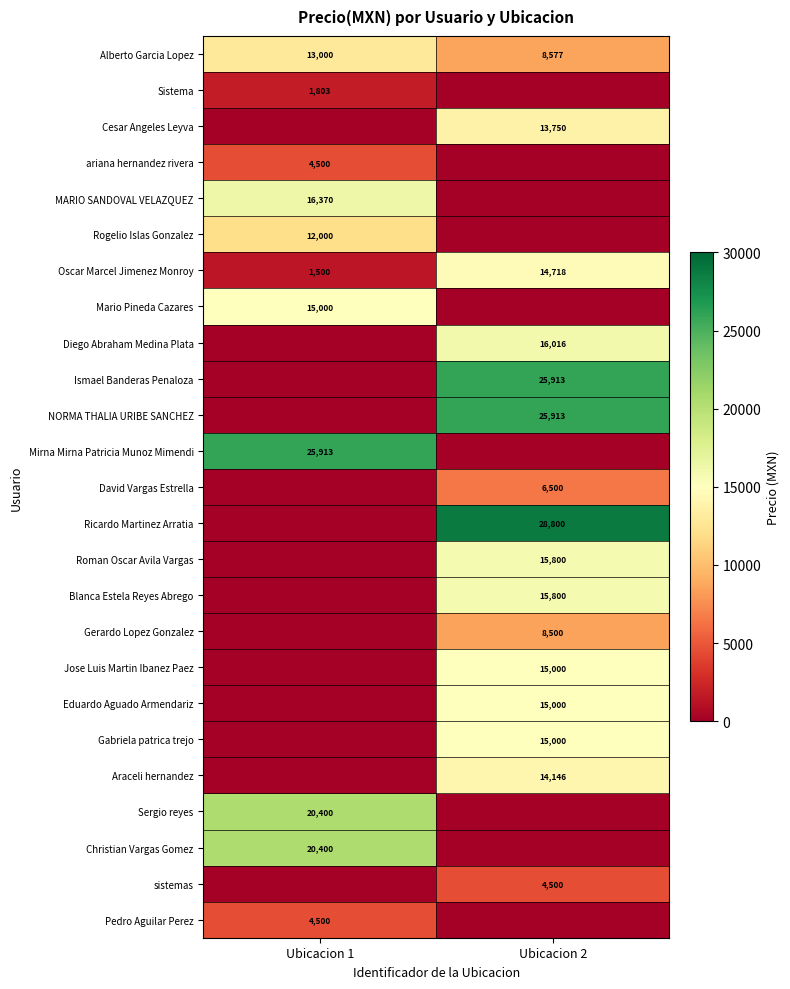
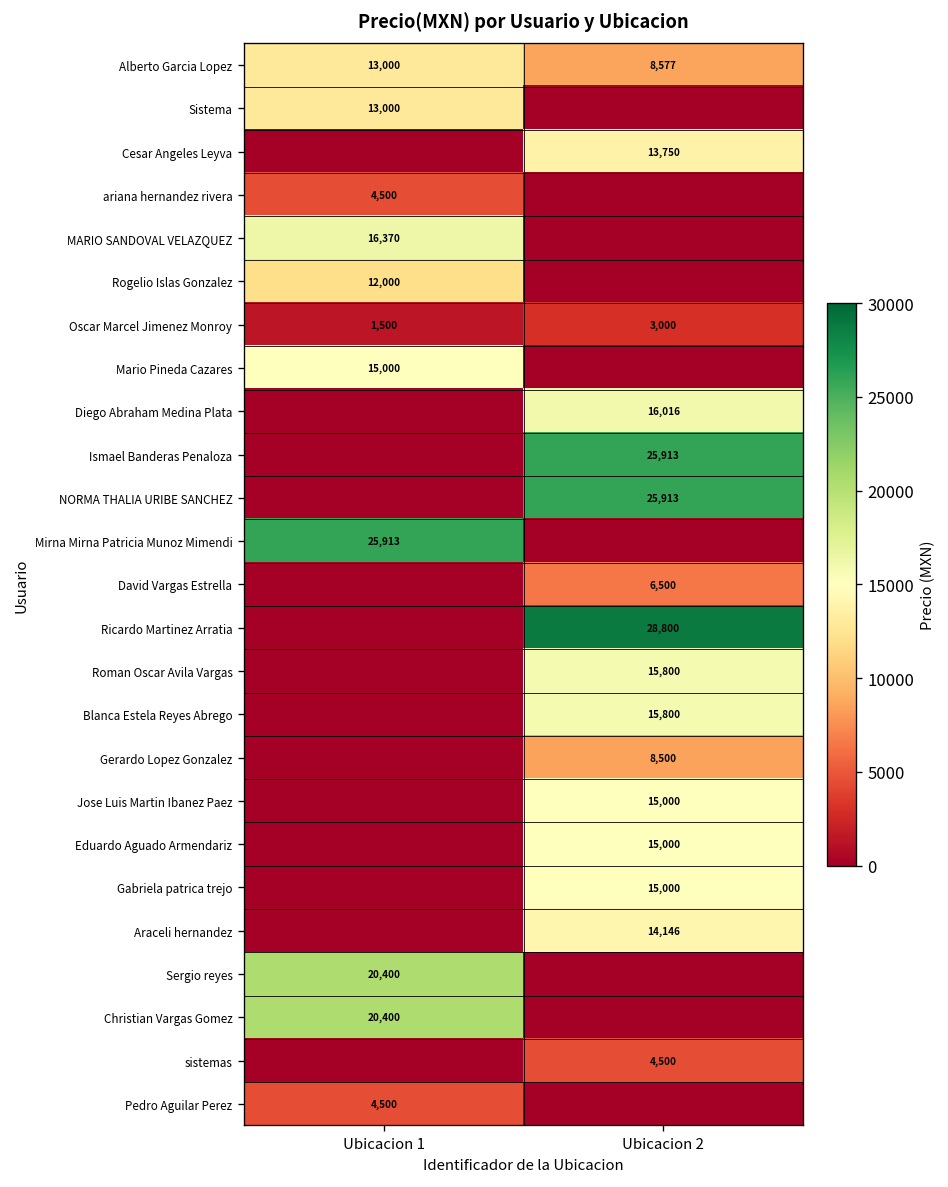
  {
    "Alberto Garcia Lopez": {
      "Ubicacion 1": "13,000",
      "Ubicacion 2": "8,577"
    },
    "Sistema": {
-     "Ubicacion 1": "1,803"
+     "Ubicacion 1": "13,000"
    },
    "Cesar Angeles Leyva": {
      "Ubicacion 2": "13,750"
    },
    "ariana hernandez rivera": {
      "Ubicacion 1": "4,500"
    },
    "MARIO SANDOVAL VELAZQUEZ": {
      "Ubicacion 1": "16,370"
    },
    "Rogelio Islas Gonzalez": {
      "Ubicacion 1": "12,000"
    },
    "Oscar Marcel Jimenez Monroy": {
      "Ubicacion 1": "1,500",
-     "Ubicacion 2": "14,718"
+     "Ubicacion 2": "3,000"
    },
    "Mario Pineda Cazares": {
      "Ubicacion 1": "15,000"
    },
    "Diego Abraham Medina Plata": {
      "Ubicacion 2": "16,016"
    },
    "Ismael Banderas Penaloza": {
      "Ubicacion 2": "25,913"
    },
    "NORMA THALIA URIBE SANCHEZ": {
      "Ubicacion 2": "25,913"
    },
    "Mirna Mirna Patricia Munoz Mimendi": {
      "Ubicacion 1": "25,913"
    },
    "David Vargas Estrella": {
      "Ubicacion 2": "6,500"
    },
    "Ricardo Martinez Arratia": {
      "Ubicacion 2": "28,800"
    },
    "Roman Oscar Avila Vargas": {
      "Ubicacion 2": "15,800"
    },
    "Blanca Estela Reyes Abrego": {
      "Ubicacion 2": "15,800"
    },
    "Gerardo Lopez Gonzalez": {
      "Ubicacion 2": "8,500"
    },
    "Jose Luis Martin Ibanez Paez": {
      "Ubicacion 2": "15,000"
    },
    "Eduardo Aguado Armendariz": {
      "Ubicacion 2": "15,000"
    },
    "Gabriela patrica trejo": {
      "Ubicacion 2": "15,000"
    },
    "Araceli hernandez": {
      "Ubicacion 2": "14,146"
    },
    "Sergio reyes": {
      "Ubicacion 1": "20,400"
    },
    "Christian Vargas Gomez": {
      "Ubicacion 1": "20,400"
    },
    "sistemas": {
      "Ubicacion 2": "4,500"
    },
    "Pedro Aguilar Perez": {
      "Ubicacion 1": "4,500"
    }
  }
